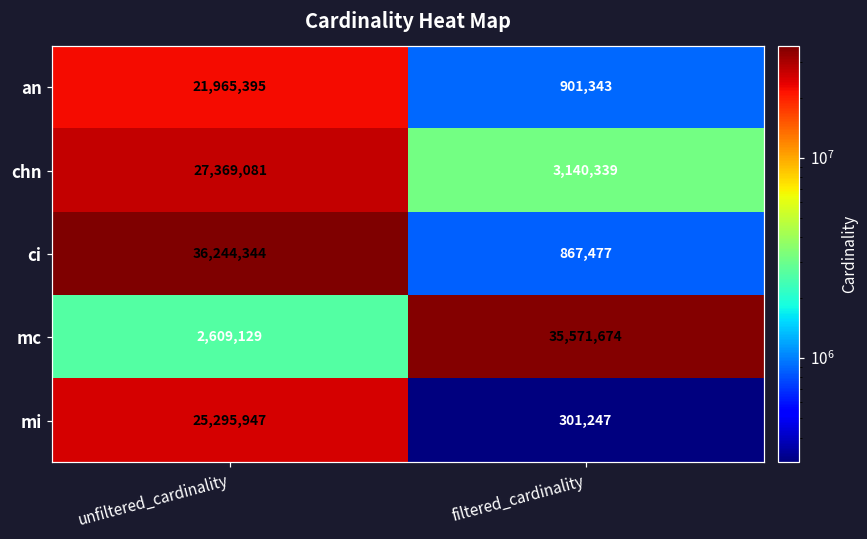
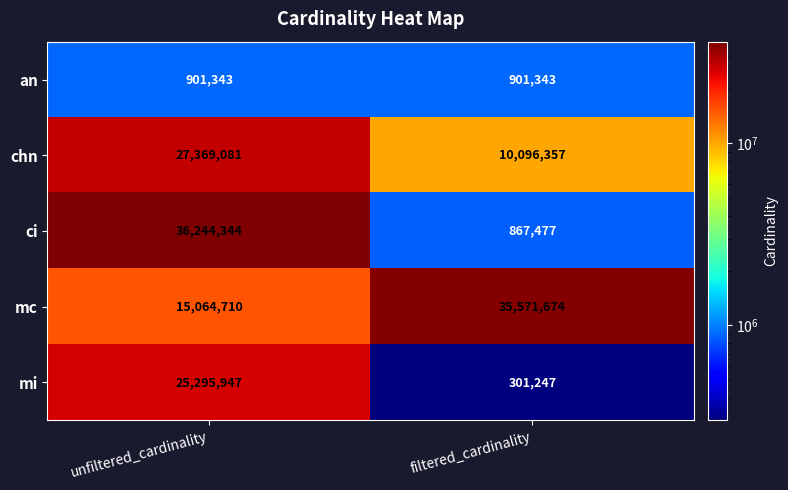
  {
    "an": {
-     "unfiltered_cardinality": "21,965,395",
+     "unfiltered_cardinality": "901,343",
      "filtered_cardinality": "901,343"
    },
    "chn": {
      "unfiltered_cardinality": "27,369,081",
-     "filtered_cardinality": "3,140,339"
+     "filtered_cardinality": "10,096,357"
    },
    "ci": {
      "unfiltered_cardinality": "36,244,344",
      "filtered_cardinality": "867,477"
    },
    "mc": {
-     "unfiltered_cardinality": "2,609,129",
+     "unfiltered_cardinality": "15,064,710",
      "filtered_cardinality": "35,571,674"
    },
    "mi": {
      "unfiltered_cardinality": "25,295,947",
      "filtered_cardinality": "301,247"
    }
  }
